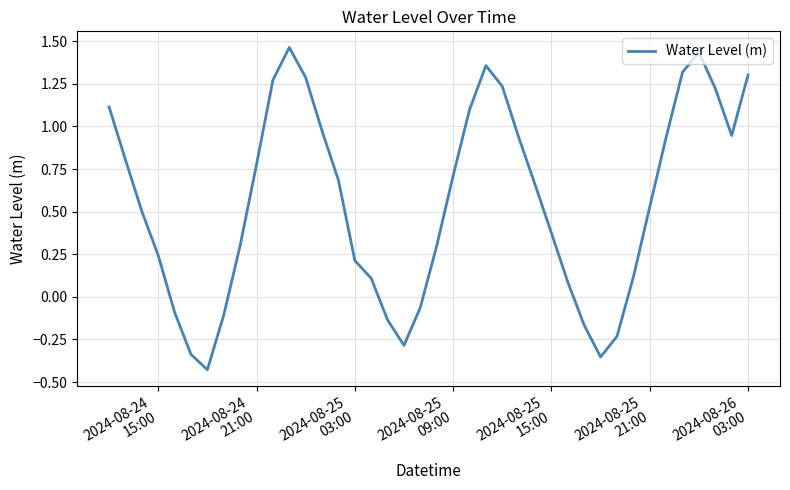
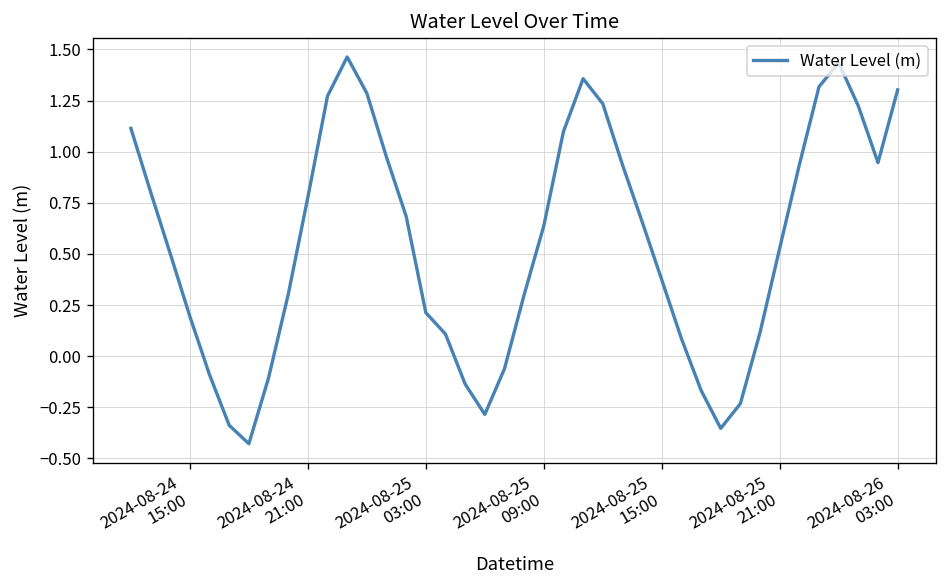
  {
-   "2024-08-24 15:00": 0.24,
+   "2024-08-24 15:00": 0.19,
    "2024-08-24 21:00": 0.78,
    "2024-08-25 03:00": 0.21,
-   "2024-08-25 09:00": 0.71,
+   "2024-08-25 09:00": 0.64,
    "2024-08-25 15:00": 0.37,
    "2024-08-25 21:00": 0.53,
    "2024-08-26 03:00": 1.30
  }
